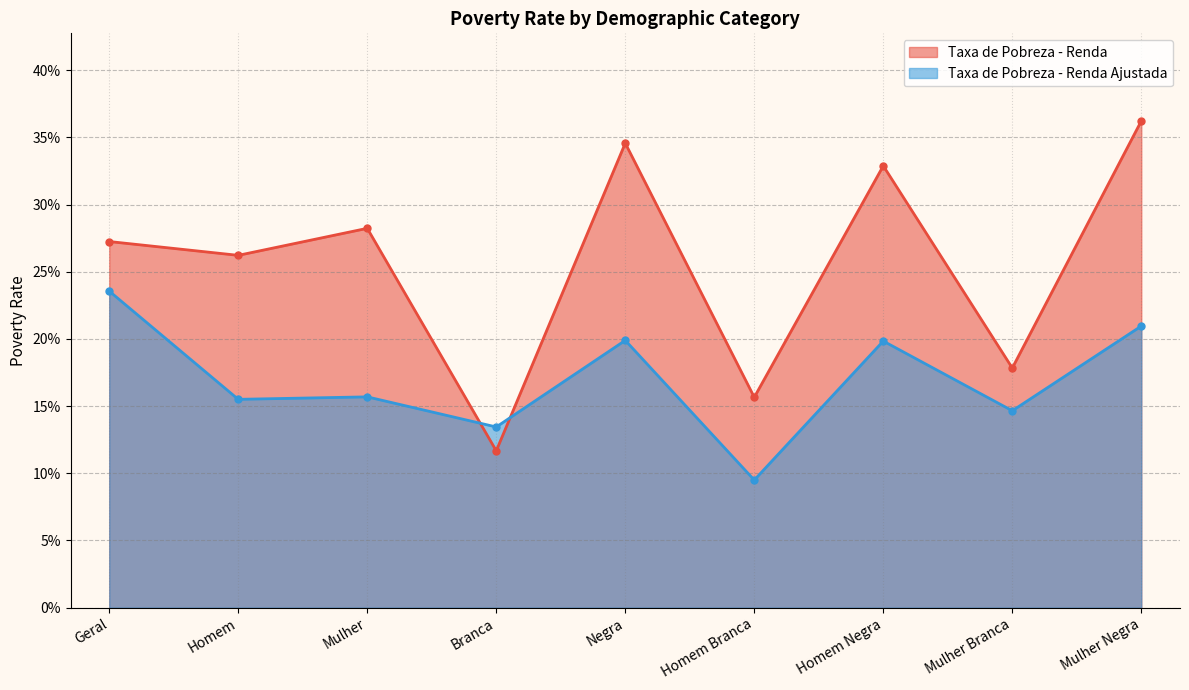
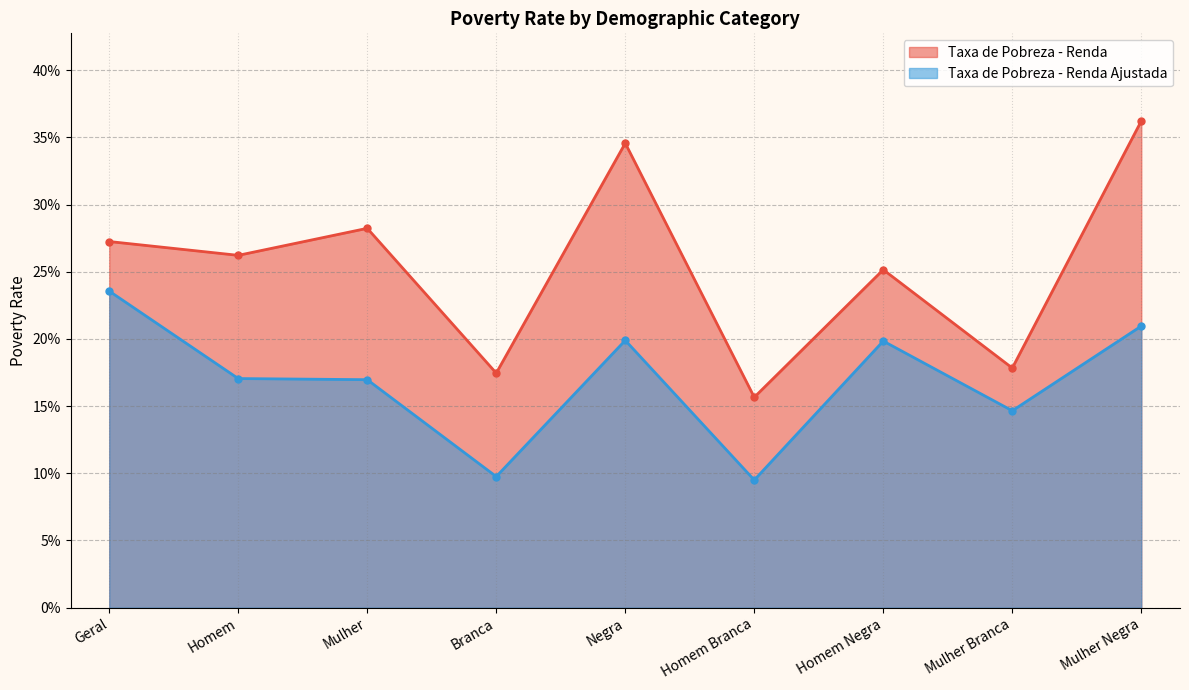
  {
    "Taxa de Pobreza - Renda": {
      "Geral": "27.3%",
      "Homem": "26.2%",
      "Mulher": "28.2%",
-     "Branca": "11.7%",
+     "Branca": "17.5%",
      "Negra": "34.6%",
      "Homem Branca": "15.7%",
-     "Homem Negra": "32.9%",
+     "Homem Negra": "25.2%",
      "Mulher Branca": "17.8%",
      "Mulher Negra": "36.2%"
    },
    "Taxa de Pobreza - Renda Ajustada": {
      "Geral": "23.6%",
-     "Homem": "15.5%",
-     "Mulher": "15.7%",
-     "Branca": "13.4%",
+     "Homem": "17.1%",
+     "Mulher": "17.0%",
+     "Branca": "9.8%",
      "Negra": "19.9%",
      "Homem Branca": "9.5%",
      "Homem Negra": "19.8%",
      "Mulher Branca": "14.7%",
      "Mulher Negra": "21.0%"
    }
  }
